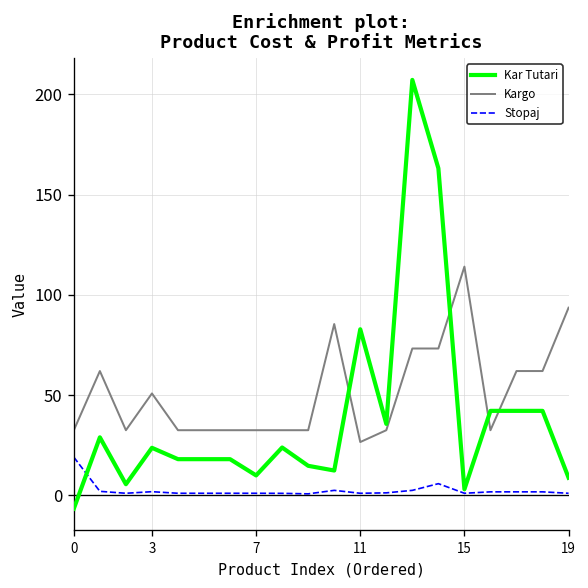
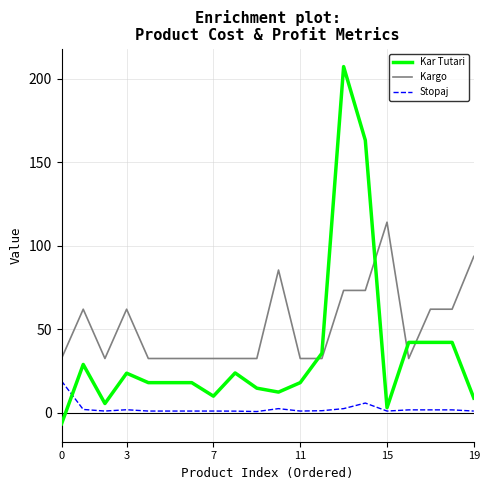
  {
    "Kar Tutari": {
      "0": -7,
      "3": 24,
      "7": 10,
-     "11": 83,
+     "11": 18,
      "15": 3,
      "19": 9
    },
    "Kargo": {
      "0": 32,
-     "3": 51,
+     "3": 62,
      "7": 32,
-     "11": 27,
+     "11": 32,
      "15": 114,
      "19": 94
    },
    "Stopaj": {
      "0": 19,
      "3": 2,
      "7": 1,
      "11": 1,
      "15": 1,
      "19": 1
    }
  }
